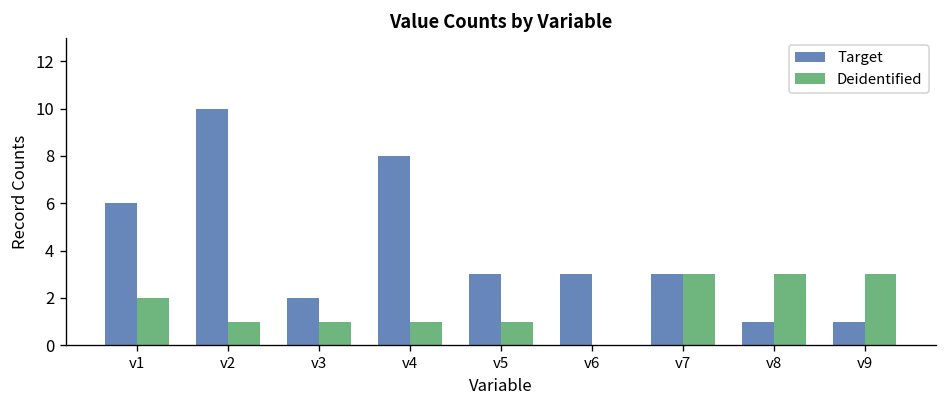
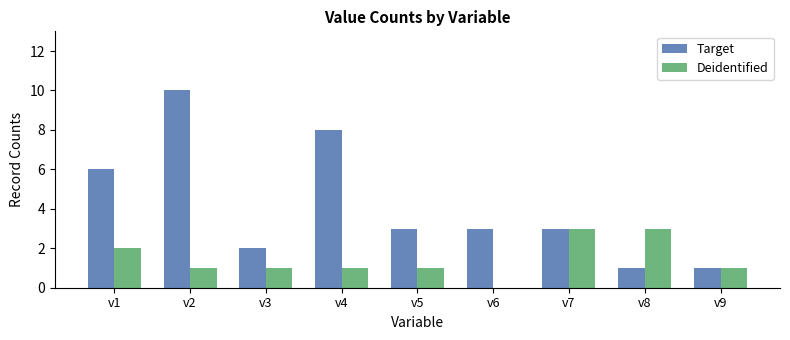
  {
    "Target": {
      "v1": 6,
      "v2": 10,
      "v3": 2,
      "v4": 8,
      "v5": 3,
      "v6": 3,
      "v7": 3,
      "v8": 1,
      "v9": 1
    },
    "Deidentified": {
      "v1": 2,
      "v2": 1,
      "v3": 1,
      "v4": 1,
      "v5": 1,
      "v6": 0,
      "v7": 3,
      "v8": 3,
-     "v9": 3
+     "v9": 1
    }
  }
